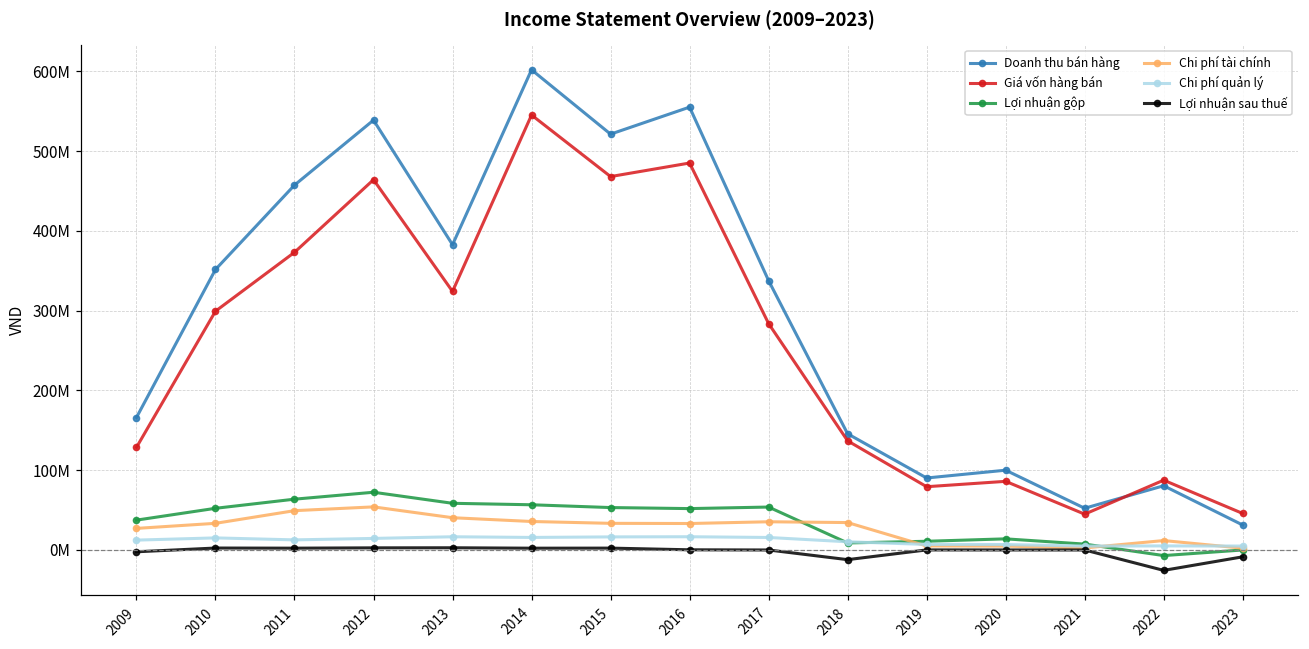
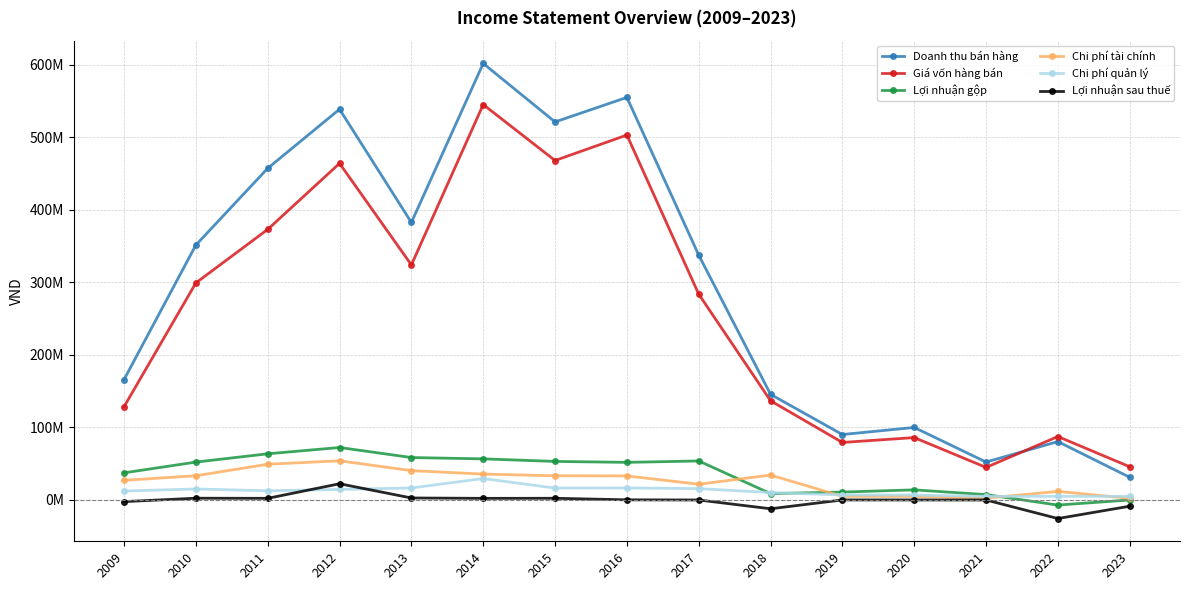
  {
    "Doanh thu bán hàng": {
      "2009": 170000000,
      "2010": 350000000,
      "2011": 460000000,
      "2012": 540000000,
      "2013": 380000000,
      "2014": 600000000,
      "2015": 520000000,
      "2016": 560000000,
      "2017": 340000000,
      "2018": 150000000,
      "2019": 90000000,
      "2020": 100000000,
      "2021": 50000000,
      "2022": 80000000,
      "2023": 30000000
    },
    "Giá vốn hàng bán": {
      "2009": 130000000,
      "2010": 300000000,
      "2011": 370000000,
      "2012": 460000000,
      "2013": 320000000,
      "2014": 550000000,
      "2015": 470000000,
-     "2016": 490000000,
+     "2016": 500000000,
      "2017": 280000000,
      "2018": 140000000,
      "2019": 80000000,
      "2020": 90000000,
      "2021": 40000000,
      "2022": 90000000,
      "2023": 50000000
    },
    "Lợi nhuận gộp": {
      "2009": 40000000,
      "2010": 50000000,
      "2011": 60000000,
      "2012": 70000000,
      "2013": 60000000,
      "2014": 60000000,
      "2015": 50000000,
      "2016": 50000000,
      "2017": 50000000,
      "2019": 10000000,
      "2020": 10000000,
      "2022": -10000000
    },
    "Chi phí tài chính": {
      "2009": 30000000,
      "2010": 30000000,
      "2011": 50000000,
      "2012": 50000000,
      "2013": 40000000,
      "2014": 40000000,
      "2015": 30000000,
      "2016": 30000000,
-     "2017": 40000000,
+     "2017": 20000000,
      "2018": 30000000,
      "2022": 10000000
    },
    "Chi phí quản lý": {
      "2009": 10000000,
      "2010": 20000000,
      "2011": 10000000,
      "2012": 10000000,
      "2013": 20000000,
-     "2014": 20000000,
+     "2014": 30000000,
      "2015": 20000000,
      "2016": 20000000,
      "2017": 20000000,
      "2022": 10000000
    },
    "Lợi nhuận sau thuế": {
      "2009": 0,
      "2010": 0,
      "2011": 0,
-     "2012": 0,
+     "2012": 20000000,
      "2013": 0,
      "2014": 0,
      "2015": 0,
      "2016": 0,
      "2017": 0,
      "2018": -10000000,
      "2019": 0,
      "2020": 0,
      "2022": -30000000,
      "2023": -10000000
    }
  }
